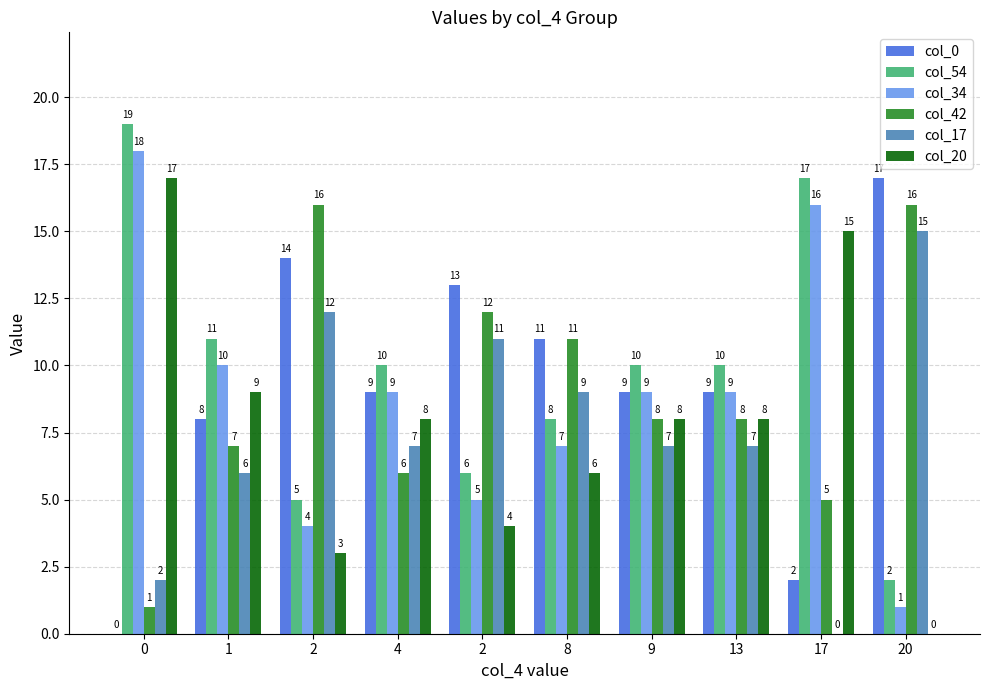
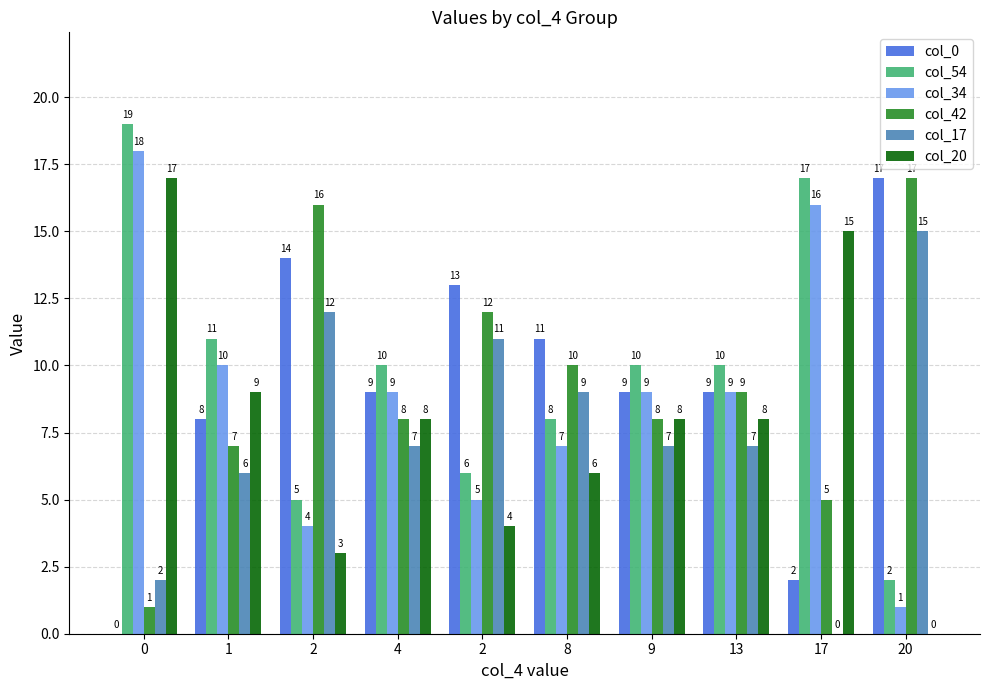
  {
    "col_54": {
      "0": 19,
      "1": 11,
      "4": 10,
      "8": 8,
      "9": 10,
      "13": 10,
      "17": 17,
      "20": 2
    },
    "col_42": {
      "0": 1,
      "1": 7,
-     "4": 6,
-     "8": 11,
+     "4": 8,
+     "8": 10,
      "9": 8,
-     "13": 8,
+     "13": 9,
      "17": 5,
-     "20": 16
+     "20": 17
    },
    "col_20": {
      "0": 17,
      "1": 9,
      "4": 8,
      "8": 6,
      "9": 8,
      "13": 8,
      "17": 15,
      "20": 0
    }
  }
